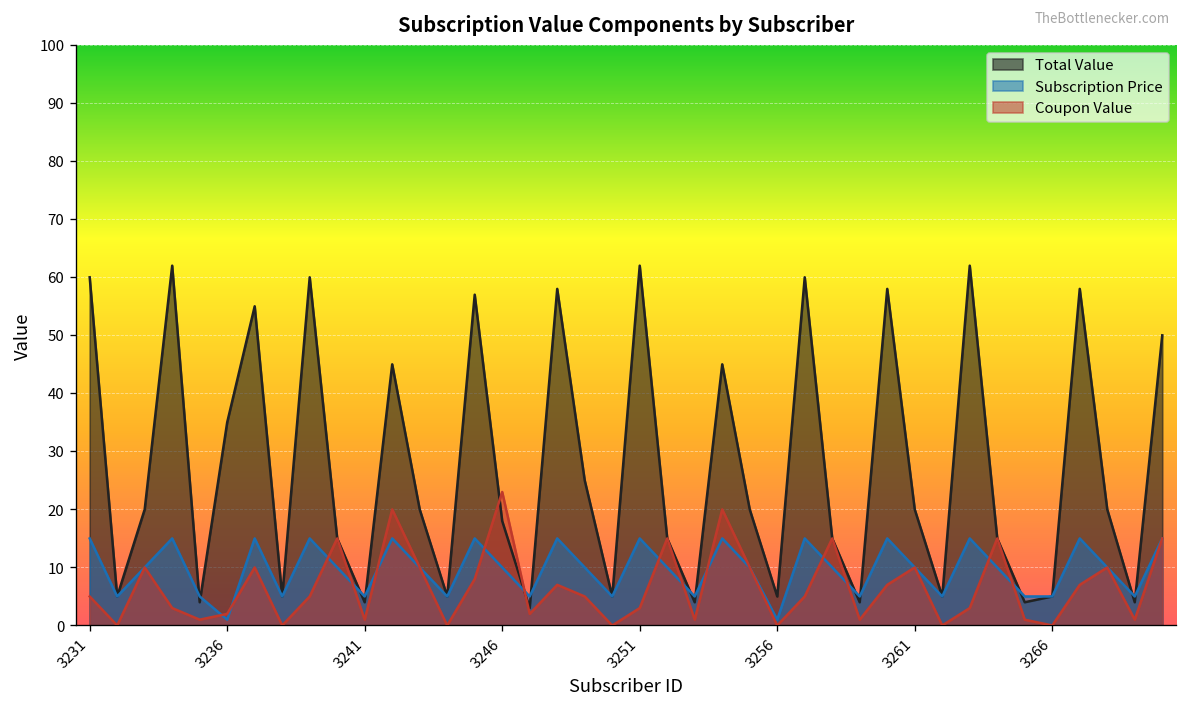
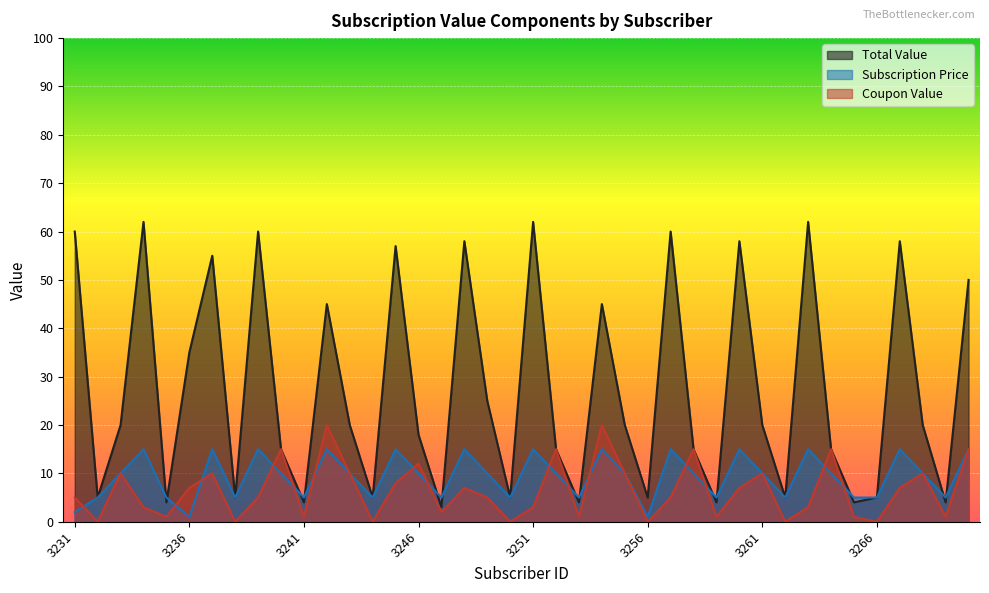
  {
    "Total Value": {
      "3231": 60,
      "3236": 35,
      "3241": 4,
      "3246": 18,
      "3251": 62,
      "3256": 5,
      "3261": 20
    },
    "Subscription Price": {
-     "3231": 15,
+     "3231": 2,
      "3236": 1,
      "3241": 5,
      "3246": 10,
      "3251": 15,
      "3256": 1
    },
    "Coupon Value": {
      "3231": 5,
-     "3236": 2,
+     "3236": 7,
      "3241": 1,
-     "3246": 23,
+     "3246": 12,
      "3251": 3,
      "3256": 0,
      "3266": 0
    }
  }
